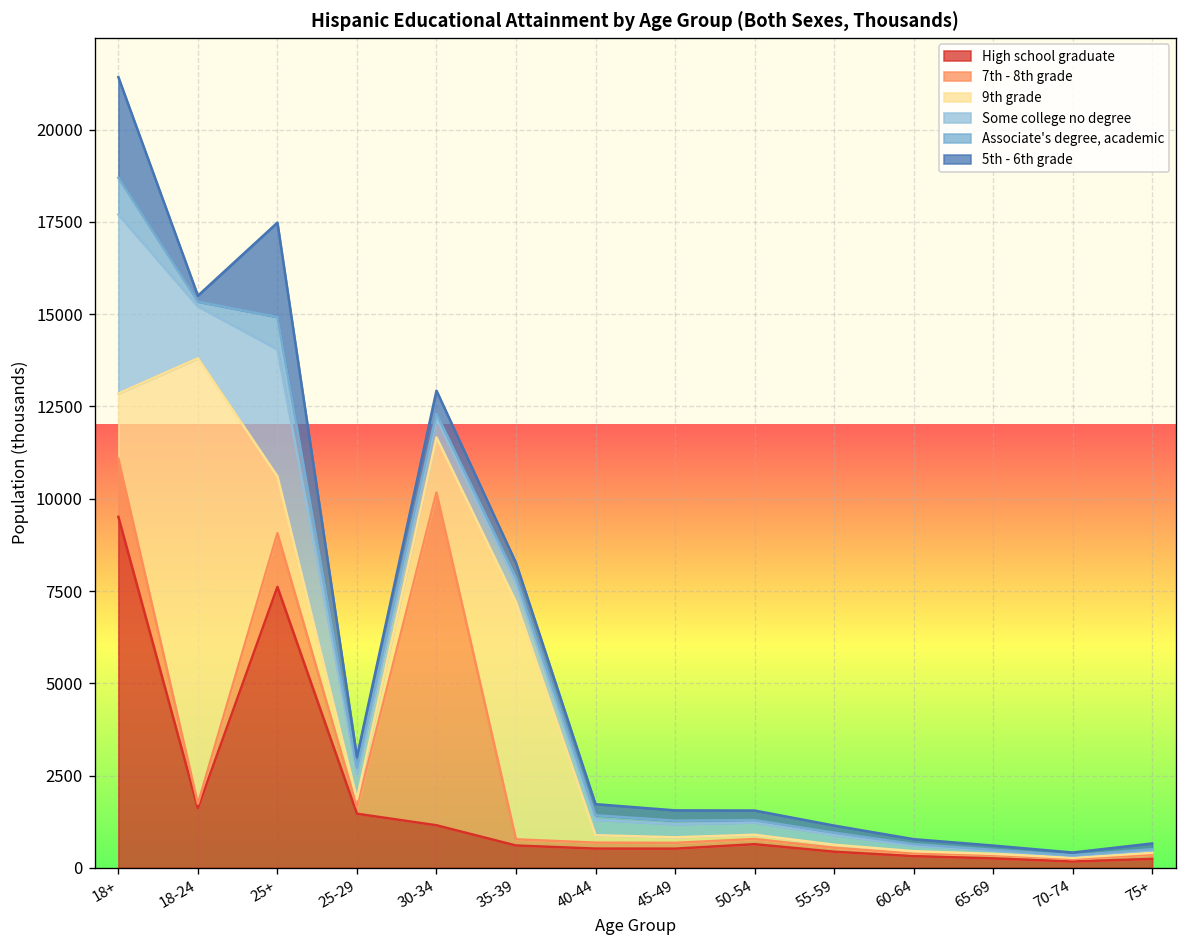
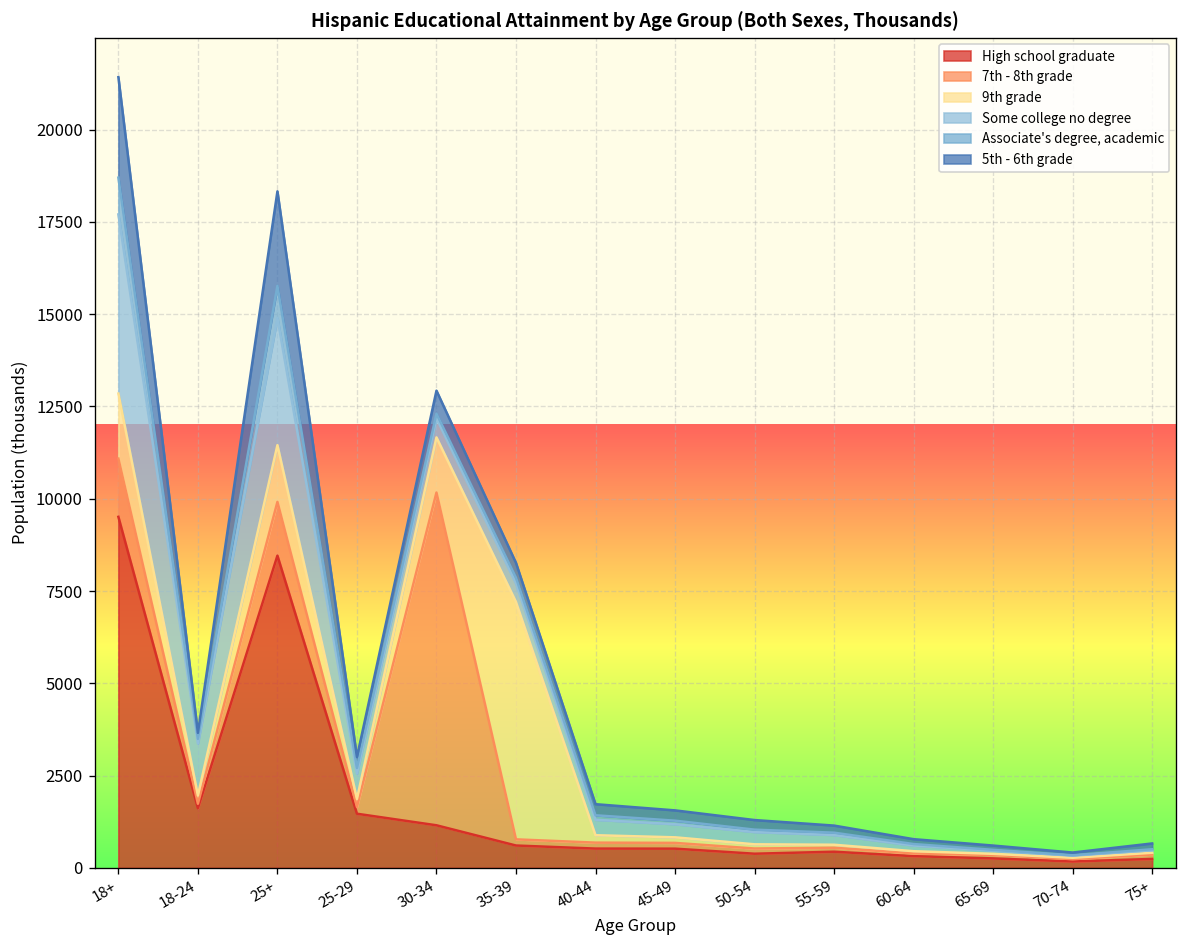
  {
    "High school graduate": {
      "18+": 9500,
      "18-24": 1600,
-     "25+": 7600,
+     "25+": 8500,
      "25-29": 1500,
      "30-34": 1200,
      "35-39": 600,
      "40-44": 500,
      "45-49": 500,
-     "50-54": 600,
+     "50-54": 400,
      "55-59": 400,
      "65-69": 300,
      "75+": 200
    },
    "7th - 8th grade": {
      "18+": 1600,
      "18-24": 100,
      "25+": 1500,
      "25-29": 200,
      "30-34": 9000,
      "35-39": 200,
      "40-44": 200,
      "45-49": 200,
      "50-54": 100
    },
    "9th grade": {
      "18+": 1800,
-     "18-24": 12100,
+     "18-24": 200,
      "25+": 1500,
      "25-29": 200,
      "30-34": 1500,
      "35-39": 6400,
      "40-44": 200,
      "45-49": 200,
      "50-54": 100
    },
    "5th - 6th grade": {
      "18+": 2700,
      "18-24": 200,
      "25+": 2600,
      "25-29": 300,
      "30-34": 600,
      "35-39": 400,
      "40-44": 300,
      "45-49": 300,
      "50-54": 300,
      "55-59": 200,
      "60-64": 100,
      "65-69": 100,
      "75+": 200
    }
  }
